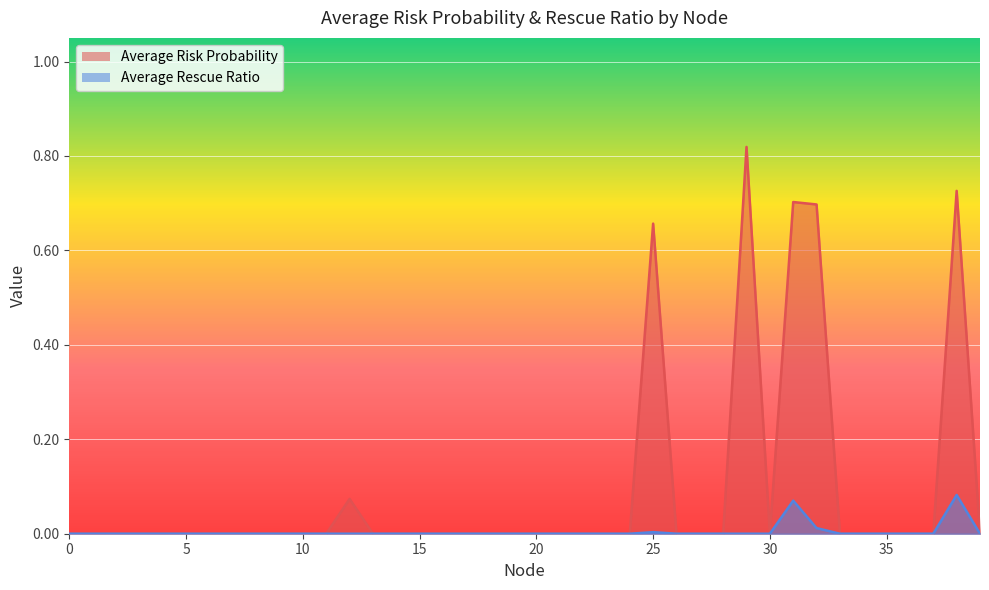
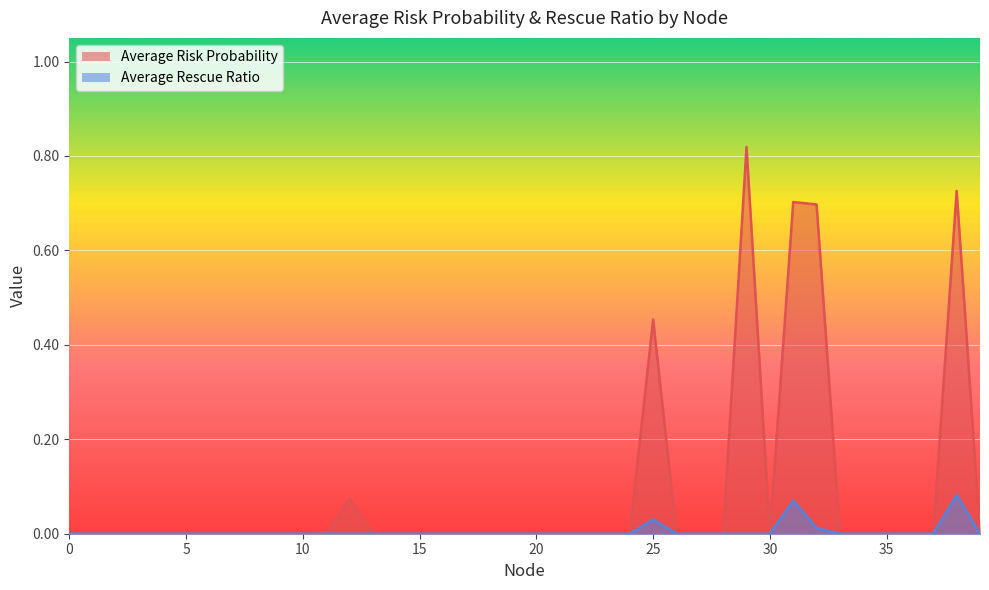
  {
    "Average Risk Probability": {
-     "25": 0.66
+     "25": 0.45
    },
    "Average Rescue Ratio": {
-     "25": 0.00
+     "25": 0.03
    }
  }
